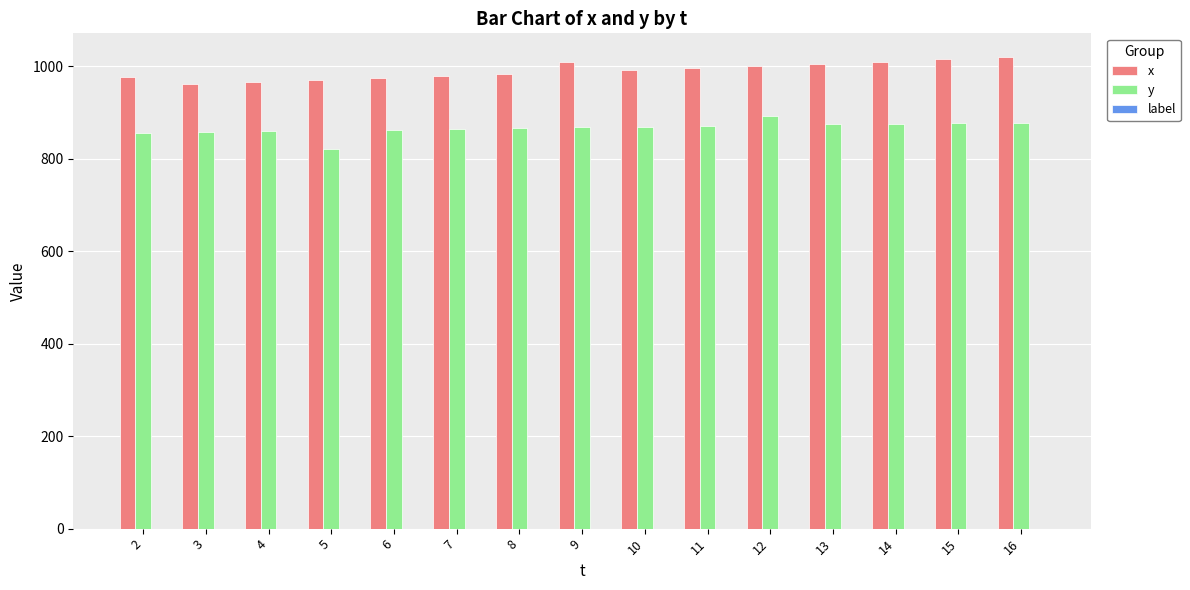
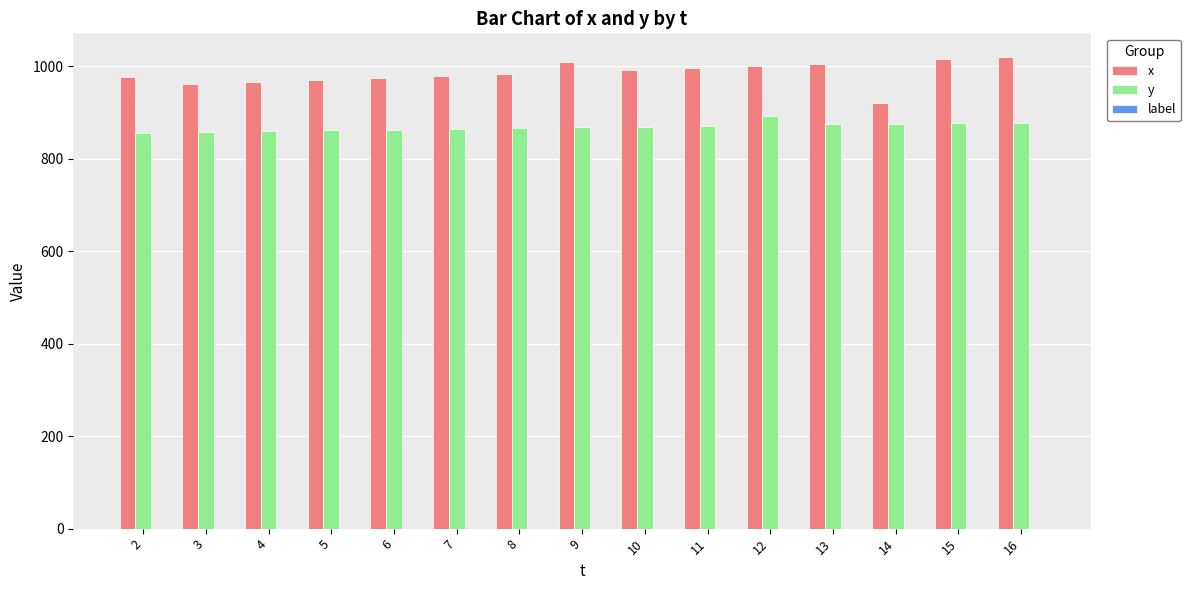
  {
    "x": {
      "2": 980,
      "3": 960,
      "4": 970,
      "5": 970,
      "6": 980,
      "7": 980,
      "8": 980,
      "9": 1010,
      "10": 990,
      "11": 1000,
      "12": 1000,
      "13": 1010,
-     "14": 1010,
+     "14": 920,
      "15": 1020,
      "16": 1020
    },
    "y": {
      "2": 860,
      "3": 860,
      "4": 860,
-     "5": 820,
+     "5": 860,
      "6": 860,
      "7": 860,
      "8": 870,
      "9": 870,
      "10": 870,
      "11": 870,
      "12": 890,
      "13": 870,
      "14": 880,
      "15": 880,
      "16": 880
    },
    "label": {
      "2": 0,
      "3": 0,
      "4": 0,
      "5": 0,
      "6": 0,
      "7": 0,
      "8": 0,
      "9": 0,
      "10": 0,
      "11": 0,
      "12": 0,
      "13": 0,
      "14": 0,
      "15": 0,
      "16": 0
    }
  }
